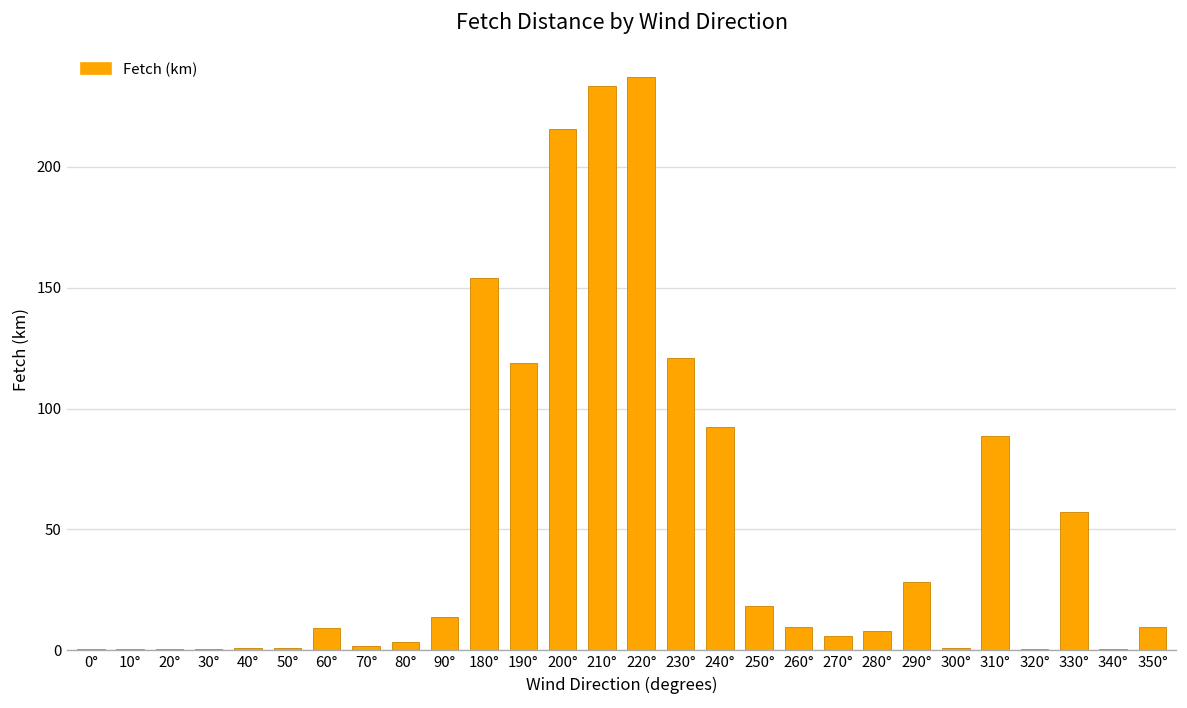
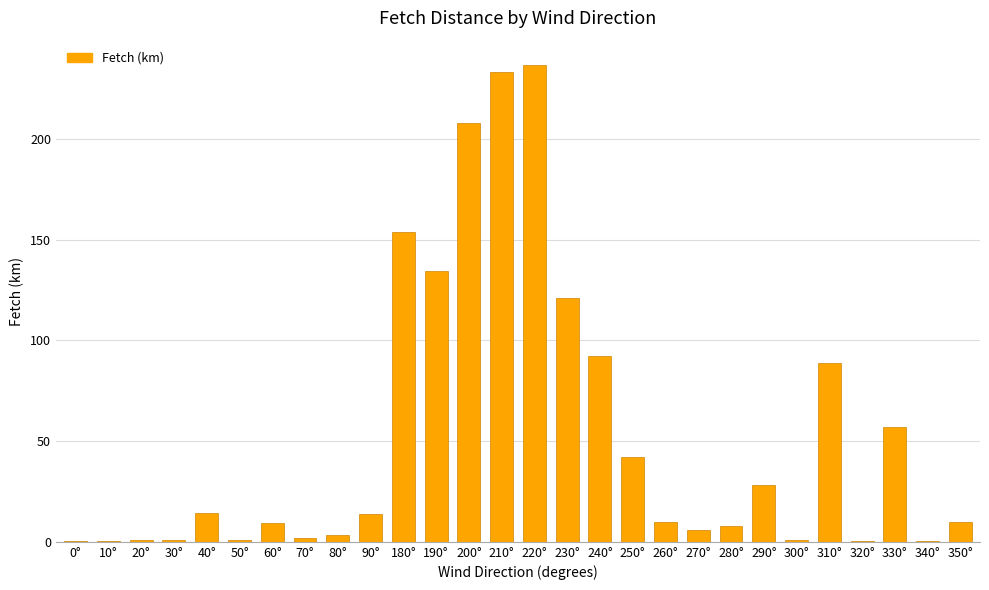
  {
-   "40°": 1,
+   "40°": 14,
    "60°": 9,
    "70°": 2,
    "80°": 4,
    "90°": 14,
    "180°": 154,
-   "190°": 119,
-   "200°": 216,
+   "190°": 134,
+   "200°": 208,
    "210°": 234,
    "220°": 237,
    "230°": 121,
    "240°": 92,
-   "250°": 18,
+   "250°": 42,
    "260°": 10,
    "270°": 6,
    "280°": 8,
    "290°": 28,
    "310°": 89,
    "330°": 57,
    "350°": 10
  }
